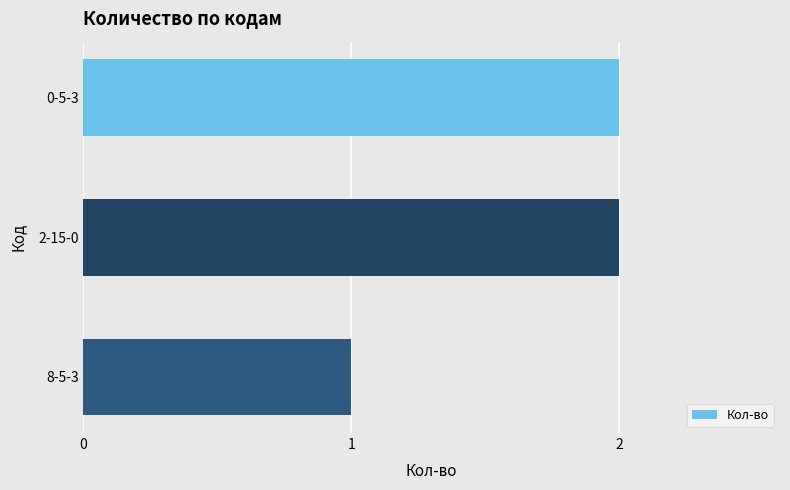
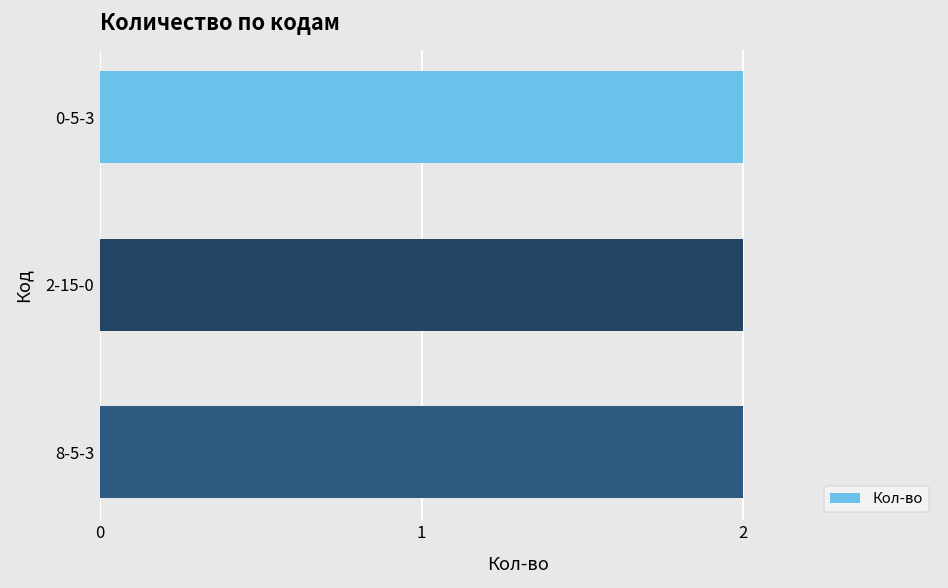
  {
    "0-5-3": 2,
    "2-15-0": 2,
-   "8-5-3": 1
+   "8-5-3": 2
  }
